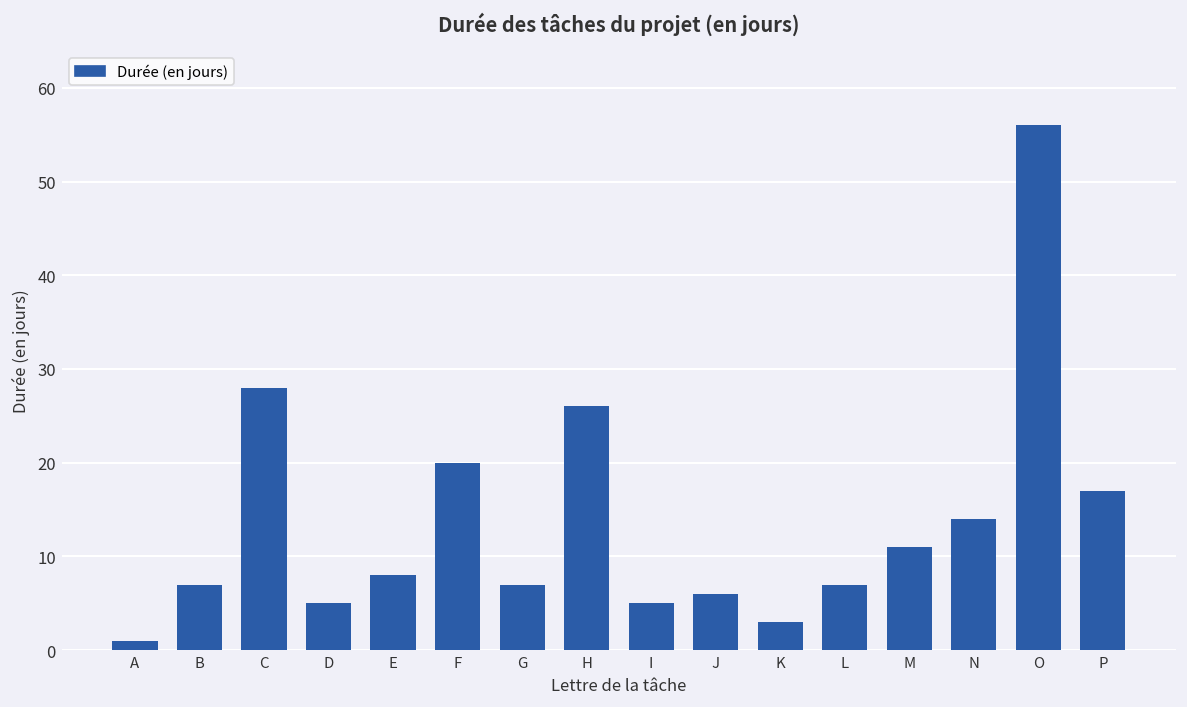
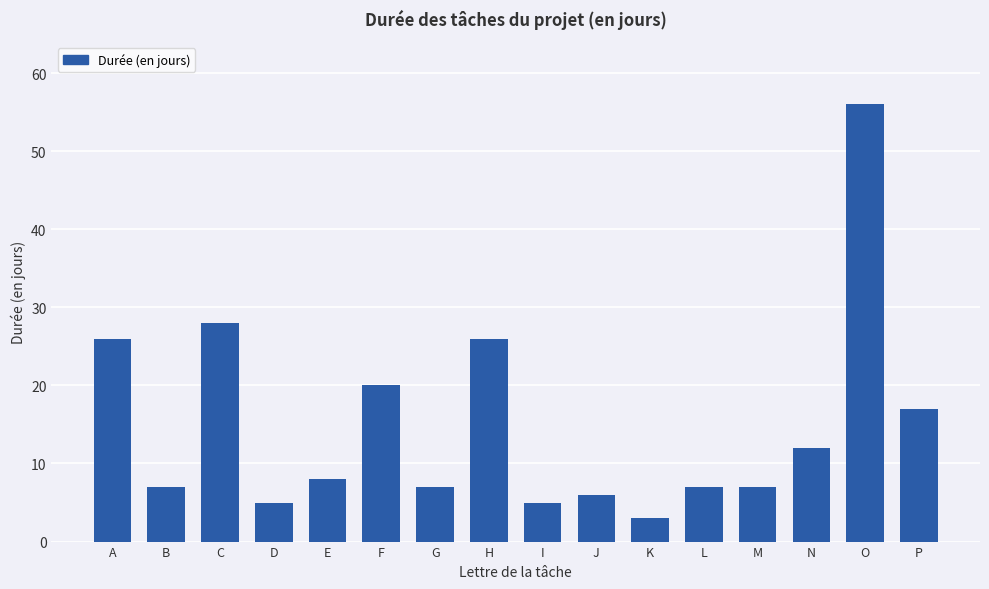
  {
-   "A": 1,
+   "A": 26,
    "B": 7,
    "C": 28,
    "D": 5,
    "E": 8,
    "F": 20,
    "G": 7,
    "H": 26,
    "I": 5,
    "J": 6,
    "K": 3,
    "L": 7,
-   "M": 11,
-   "N": 14,
+   "M": 7,
+   "N": 12,
    "O": 56,
    "P": 17
  }
